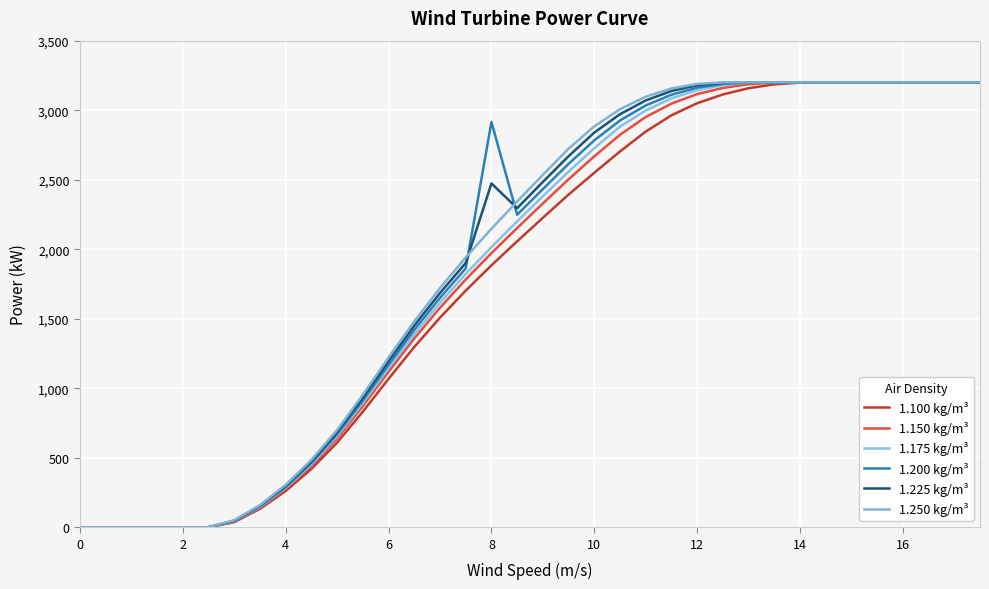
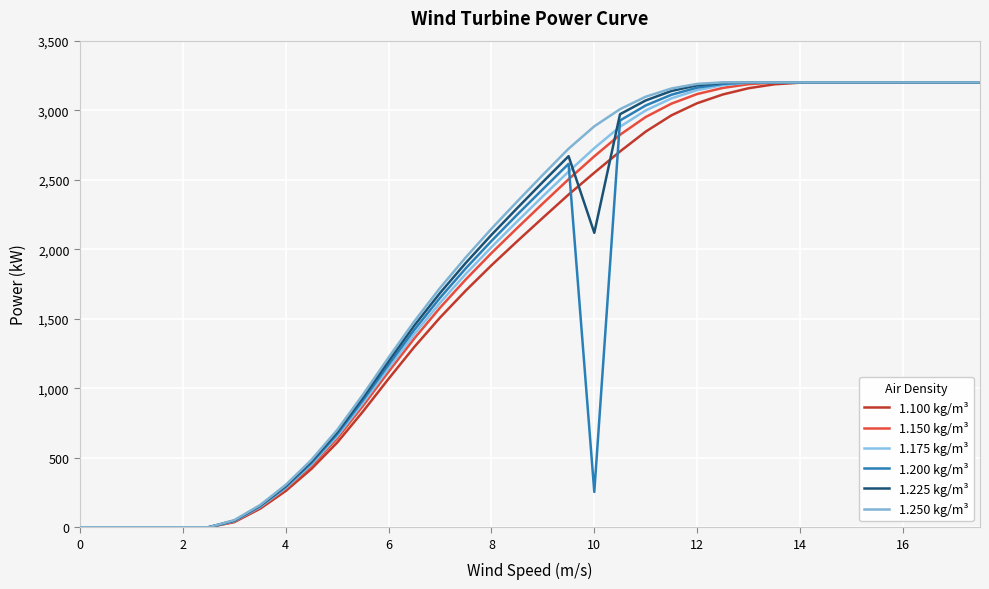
  {
    "1.200 kg/m³": {
      "6": "1,170",
-     "8": "2,920",
-     "10": "2,780"
+     "8": "2,060",
+     "10": "250"
    },
    "1.225 kg/m³": {
      "6": "1,200",
-     "8": "2,470",
-     "10": "2,840"
+     "8": "2,100",
+     "10": "2,120"
    }
  }
